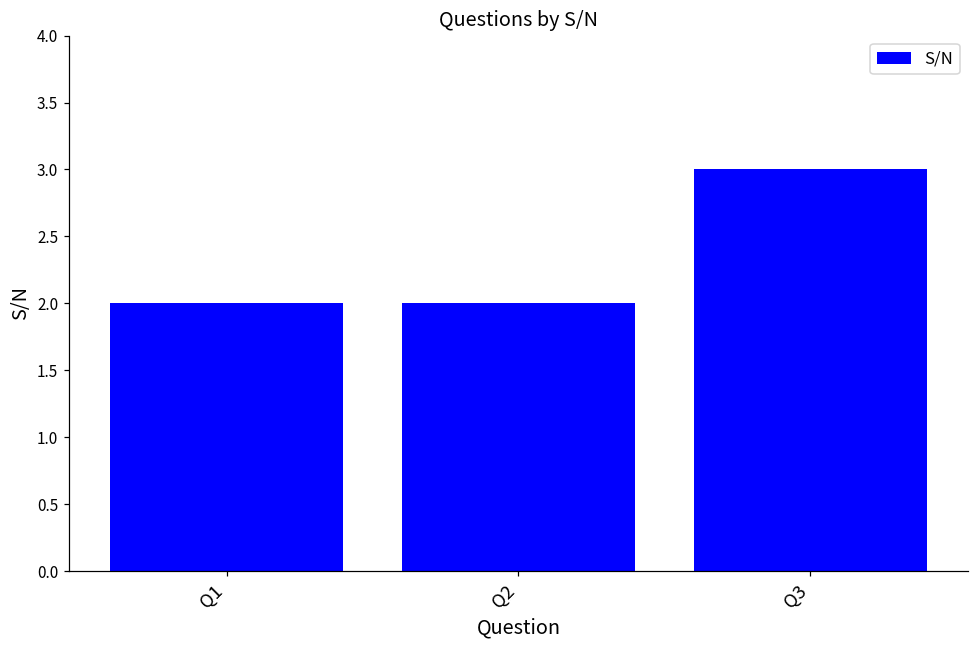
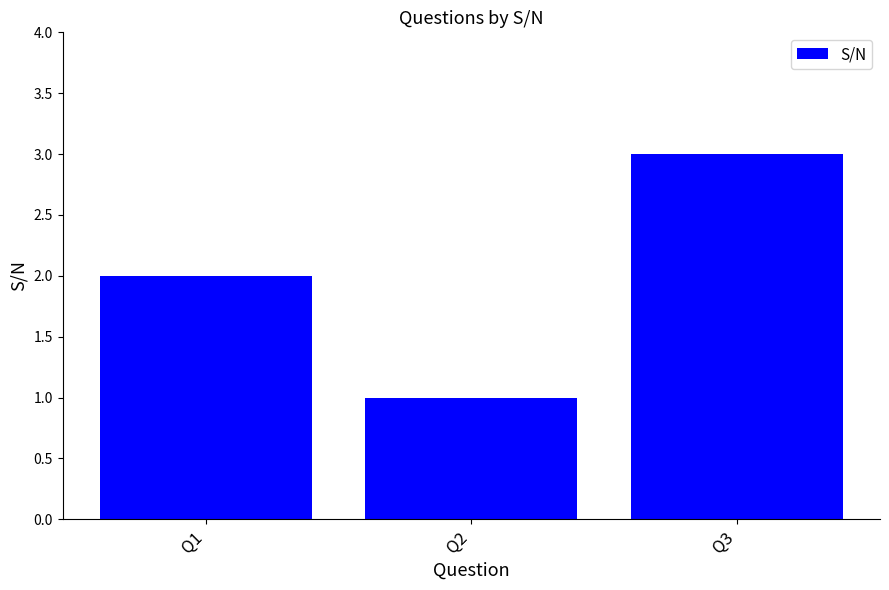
  {
    "Q1": 2,
-   "Q2": 2,
+   "Q2": 1,
    "Q3": 3
  }
